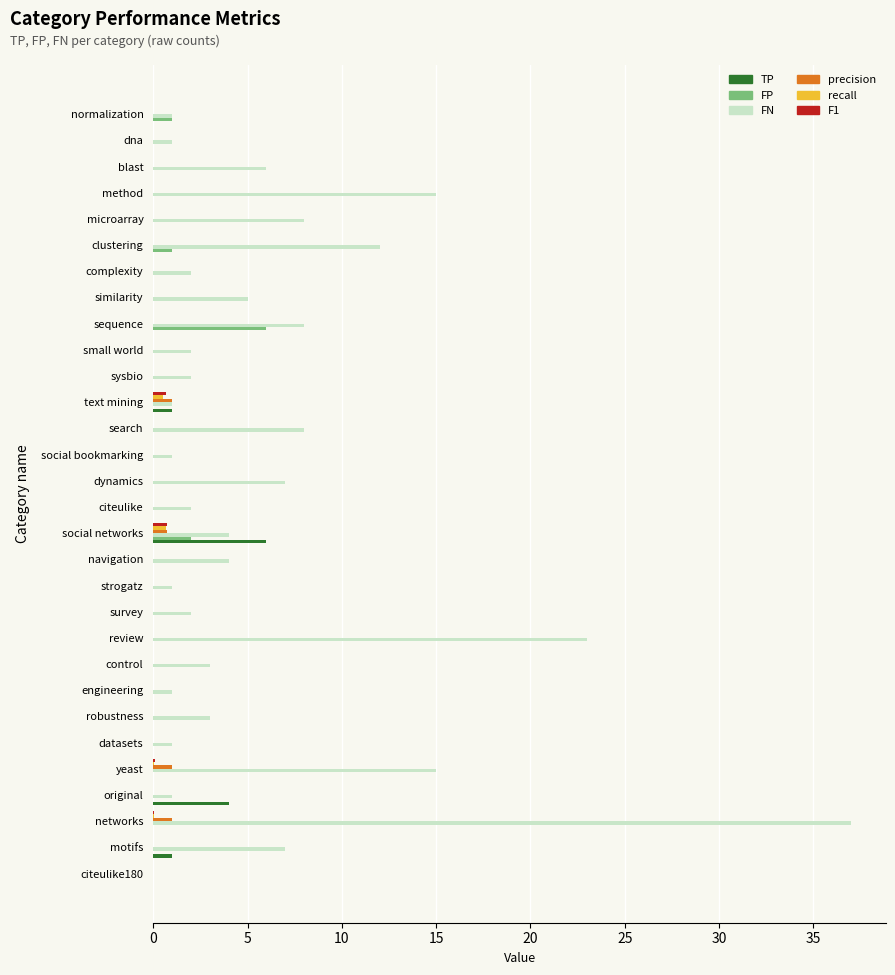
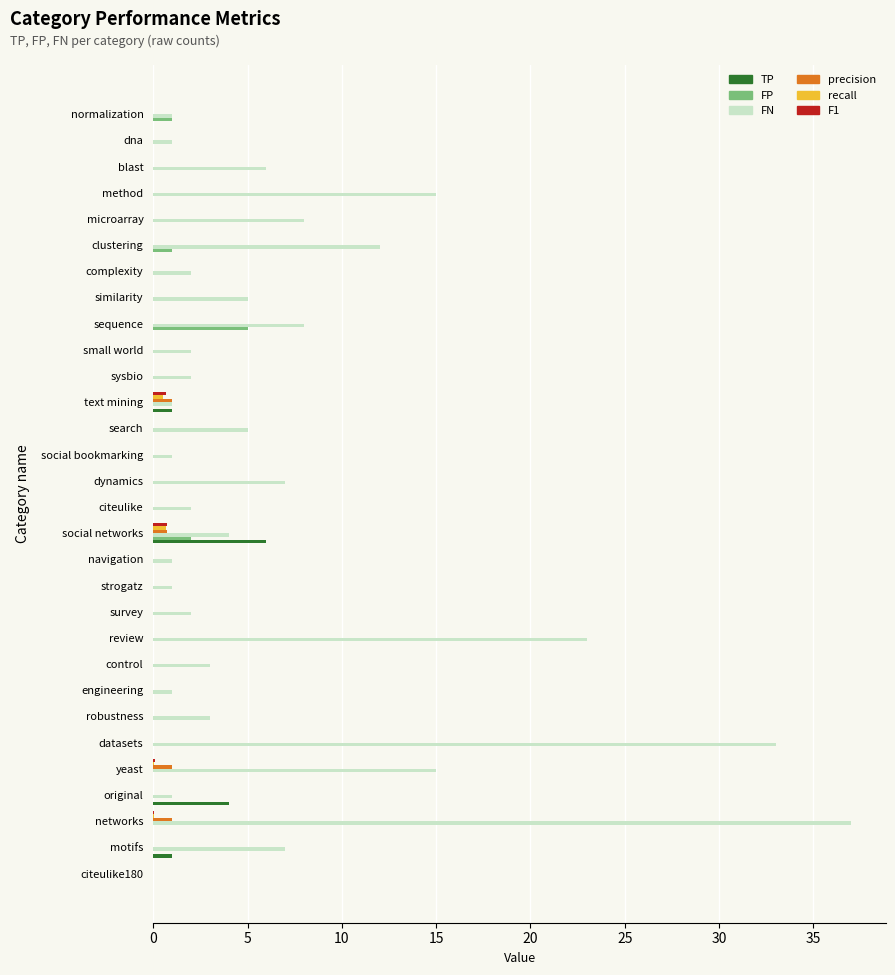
  {
    "TP": {
      "normalization": 0,
      "dna": 0,
      "blast": 0,
      "method": 0,
      "microarray": 0,
      "clustering": 0,
      "complexity": 0,
      "similarity": 0,
      "sequence": 0,
      "small world": 0,
      "sysbio": 0,
      "text mining": 1,
      "search": 0,
      "social bookmarking": 0,
      "dynamics": 0,
      "citeulike": 0,
      "social networks": 6,
      "navigation": 0,
      "strogatz": 0,
      "survey": 0,
      "review": 0,
      "control": 0,
      "engineering": 0,
      "robustness": 0,
      "datasets": 0,
      "yeast": 0,
      "original": 4,
      "networks": 0,
      "motifs": 1,
      "citeulike180": 0
    },
    "FP": {
      "normalization": 1,
      "dna": 0,
      "blast": 0,
      "method": 0,
      "microarray": 0,
      "clustering": 1,
      "complexity": 0,
      "similarity": 0,
-     "sequence": 6,
+     "sequence": 5,
      "small world": 0,
      "sysbio": 0,
      "text mining": 0,
      "search": 0,
      "social bookmarking": 0,
      "dynamics": 0,
      "citeulike": 0,
      "social networks": 2,
      "navigation": 0,
      "strogatz": 0,
      "survey": 0,
      "review": 0,
      "control": 0,
      "engineering": 0,
      "robustness": 0,
      "datasets": 0,
      "yeast": 0,
      "original": 0,
      "networks": 0,
      "motifs": 0,
      "citeulike180": 0
    },
    "FN": {
      "normalization": 1,
      "dna": 1,
      "blast": 6,
      "method": 15,
      "microarray": 8,
      "clustering": 12,
      "complexity": 2,
      "similarity": 5,
      "sequence": 8,
      "small world": 2,
      "sysbio": 2,
      "text mining": 1,
-     "search": 8,
+     "search": 5,
      "social bookmarking": 1,
      "dynamics": 7,
      "citeulike": 2,
      "social networks": 4,
-     "navigation": 4,
+     "navigation": 1,
      "strogatz": 1,
      "survey": 2,
      "review": 23,
      "control": 3,
      "engineering": 1,
      "robustness": 3,
-     "datasets": 1,
+     "datasets": 33,
      "yeast": 15,
      "original": 1,
      "networks": 37,
      "motifs": 7,
      "citeulike180": 0
    },
    "precision": {
      "normalization": 0,
      "dna": 0,
      "blast": 0,
      "method": 0,
      "microarray": 0,
      "clustering": 0,
      "complexity": 0,
      "similarity": 0,
      "sequence": 0,
      "small world": 0,
      "sysbio": 0,
      "text mining": 1,
      "search": 0,
      "social bookmarking": 0,
      "dynamics": 0,
      "citeulike": 0,
      "social networks": 0.8,
      "navigation": 0,
      "strogatz": 0,
      "survey": 0,
      "review": 0,
      "control": 0,
      "engineering": 0,
      "robustness": 0,
      "datasets": 0,
      "yeast": 1,
      "original": 0,
      "networks": 1,
      "motifs": 0,
      "citeulike180": 0
    },
    "recall": {
      "normalization": 0,
      "dna": 0,
      "blast": 0,
      "method": 0,
      "microarray": 0,
      "clustering": 0,
      "complexity": 0,
      "similarity": 0,
      "sequence": 0,
      "small world": 0,
      "sysbio": 0,
      "text mining": 0.5,
      "search": 0,
      "social bookmarking": 0,
      "dynamics": 0,
      "citeulike": 0,
      "social networks": 0.7,
      "navigation": 0,
      "strogatz": 0,
      "survey": 0,
      "review": 0,
      "control": 0,
      "engineering": 0,
      "robustness": 0,
      "datasets": 0,
      "original": 0,
      "motifs": 0,
      "citeulike180": 0
    },
    "F1": {
      "normalization": 0,
      "dna": 0,
      "blast": 0,
      "method": 0,
      "microarray": 0,
      "clustering": 0,
      "complexity": 0,
      "similarity": 0,
      "sequence": 0,
      "small world": 0,
      "sysbio": 0,
      "text mining": 0.7,
      "search": 0,
      "social bookmarking": 0,
      "dynamics": 0,
      "citeulike": 0,
      "social networks": 0.7,
      "navigation": 0,
      "strogatz": 0,
      "survey": 0,
      "review": 0,
      "control": 0,
      "engineering": 0,
      "robustness": 0,
      "datasets": 0,
      "original": 0,
      "motifs": 0,
      "citeulike180": 0
    }
  }
